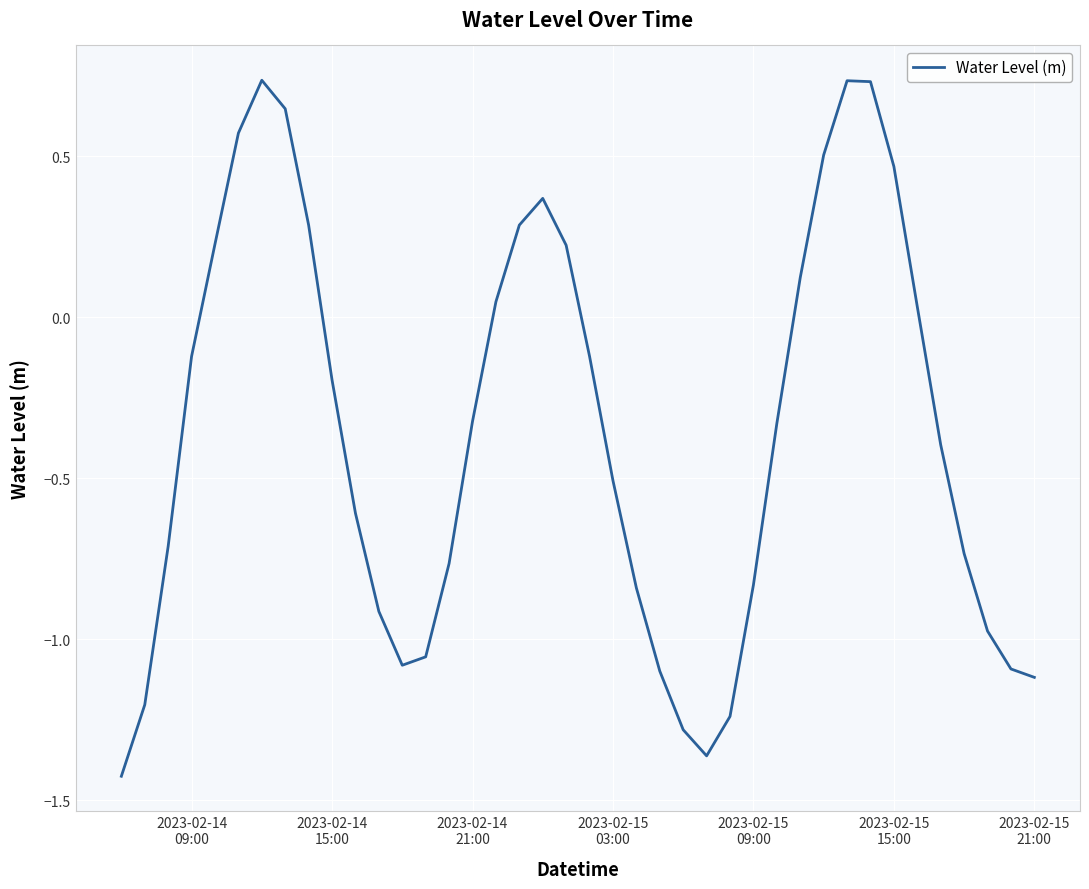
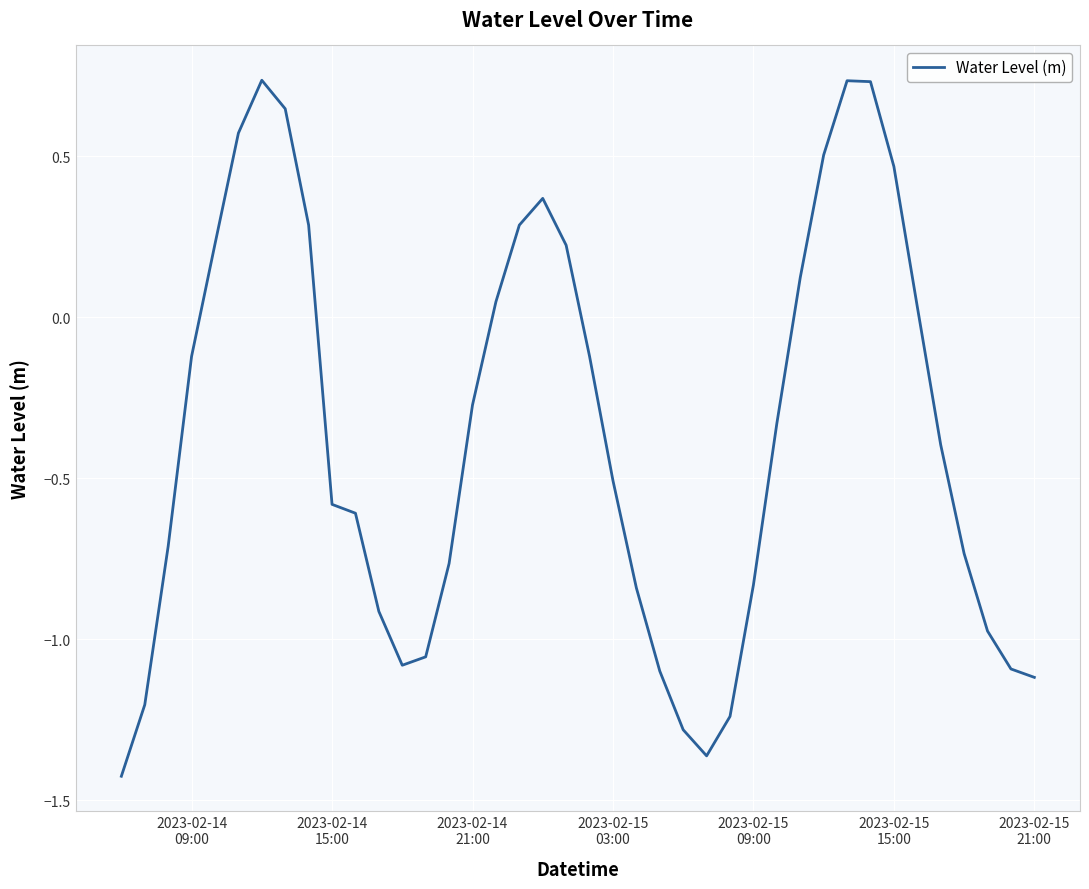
  {
    "2023-02-14 09:00": -0.12,
-   "2023-02-14 15:00": -0.20,
-   "2023-02-14 21:00": -0.32,
+   "2023-02-14 15:00": -0.58,
+   "2023-02-14 21:00": -0.27,
    "2023-02-15 03:00": -0.51,
    "2023-02-15 09:00": -0.83,
    "2023-02-15 15:00": 0.47,
    "2023-02-15 21:00": -1.12
  }
